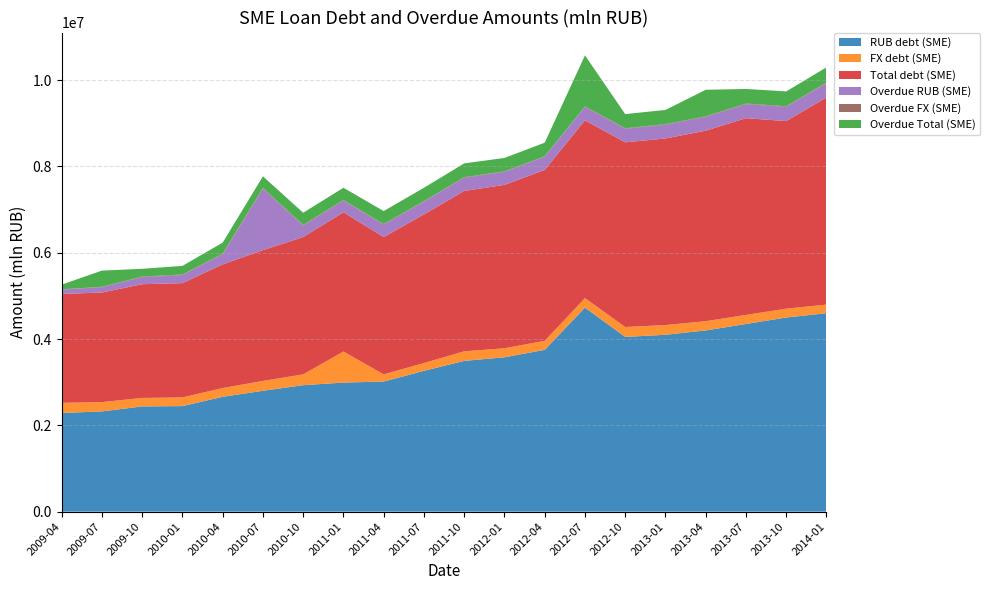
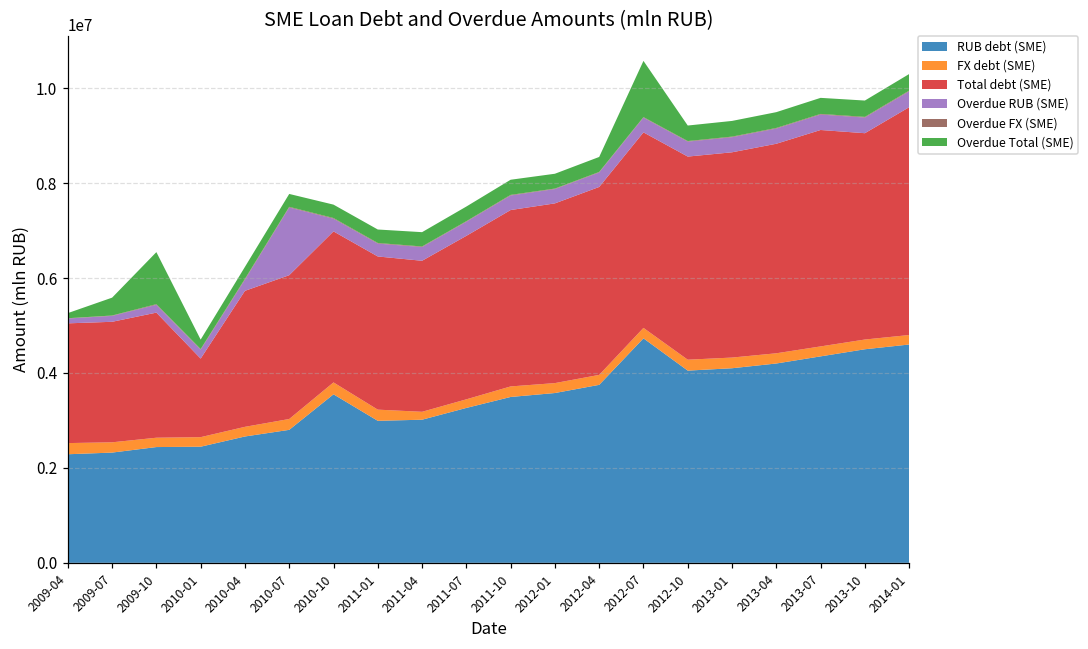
  {
    "RUB debt (SME)": {
      "2009-04": 2300000,
      "2009-07": 2300000,
      "2009-10": 2400000,
      "2010-01": 2400000,
      "2010-04": 2700000,
      "2010-07": 2800000,
-     "2010-10": 2900000,
+     "2010-10": 3600000,
      "2011-01": 3000000,
      "2011-04": 3000000,
      "2011-07": 3300000,
      "2011-10": 3500000,
      "2012-01": 3600000,
      "2012-04": 3800000,
      "2012-07": 4700000,
      "2012-10": 4100000,
      "2013-01": 4100000,
      "2013-04": 4200000,
      "2013-07": 4400000,
      "2013-10": 4500000,
      "2014-01": 4600000
    },
    "FX debt (SME)": {
      "2009-04": 200000,
      "2009-07": 200000,
      "2009-10": 200000,
      "2010-01": 200000,
      "2010-04": 200000,
      "2010-07": 200000,
      "2010-10": 300000,
-     "2011-01": 700000,
+     "2011-01": 200000,
      "2011-04": 200000,
      "2011-07": 200000,
      "2011-10": 200000,
      "2012-01": 200000,
      "2012-04": 200000,
      "2012-07": 200000,
      "2012-10": 200000,
      "2013-01": 200000,
      "2013-04": 200000,
      "2013-07": 200000,
      "2013-10": 200000,
      "2014-01": 200000
    },
    "Total debt (SME)": {
      "2009-04": 2500000,
      "2009-07": 2500000,
      "2009-10": 2600000,
-     "2010-01": 2600000,
+     "2010-01": 1700000,
      "2010-04": 2900000,
      "2010-07": 3000000,
      "2010-10": 3200000,
      "2011-01": 3200000,
      "2011-04": 3200000,
      "2011-07": 3400000,
      "2011-10": 3700000,
      "2012-01": 3800000,
      "2012-04": 4000000,
      "2012-07": 4100000,
      "2012-10": 4300000,
      "2013-01": 4300000,
      "2013-04": 4400000,
      "2013-07": 4600000,
      "2013-10": 4300000,
      "2014-01": 4800000
    },
    "Overdue Total (SME)": {
      "2009-04": 100000,
      "2009-07": 400000,
-     "2009-10": 200000,
+     "2009-10": 1100000,
      "2010-01": 200000,
      "2010-04": 300000,
      "2010-07": 300000,
      "2010-10": 300000,
      "2011-01": 300000,
      "2011-04": 300000,
      "2011-07": 300000,
      "2011-10": 300000,
      "2012-01": 300000,
      "2012-04": 300000,
      "2012-07": 1200000,
      "2012-10": 300000,
      "2013-01": 300000,
-     "2013-04": 600000,
+     "2013-04": 300000,
      "2013-07": 300000,
      "2013-10": 300000,
      "2014-01": 300000
    }
  }
